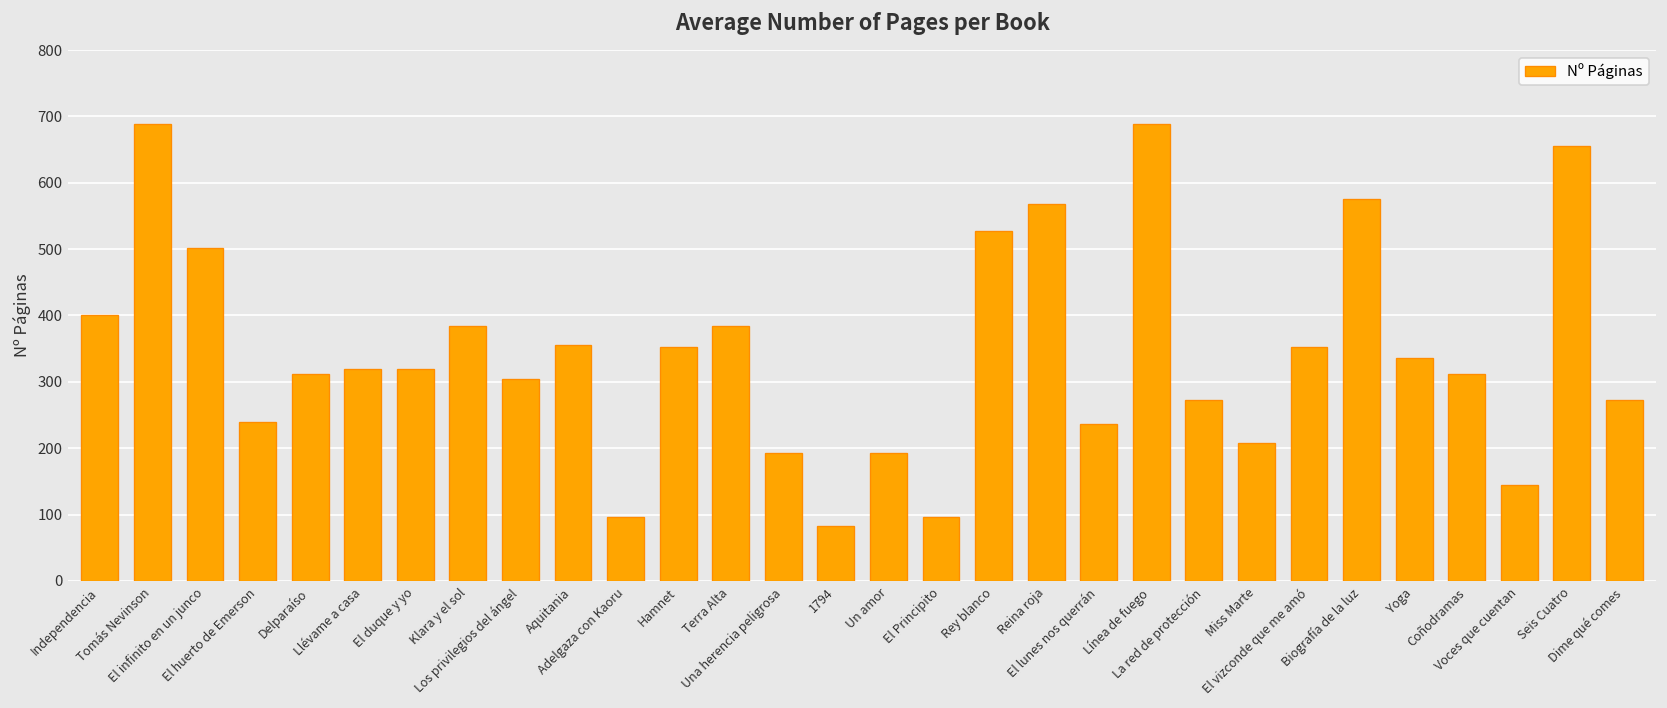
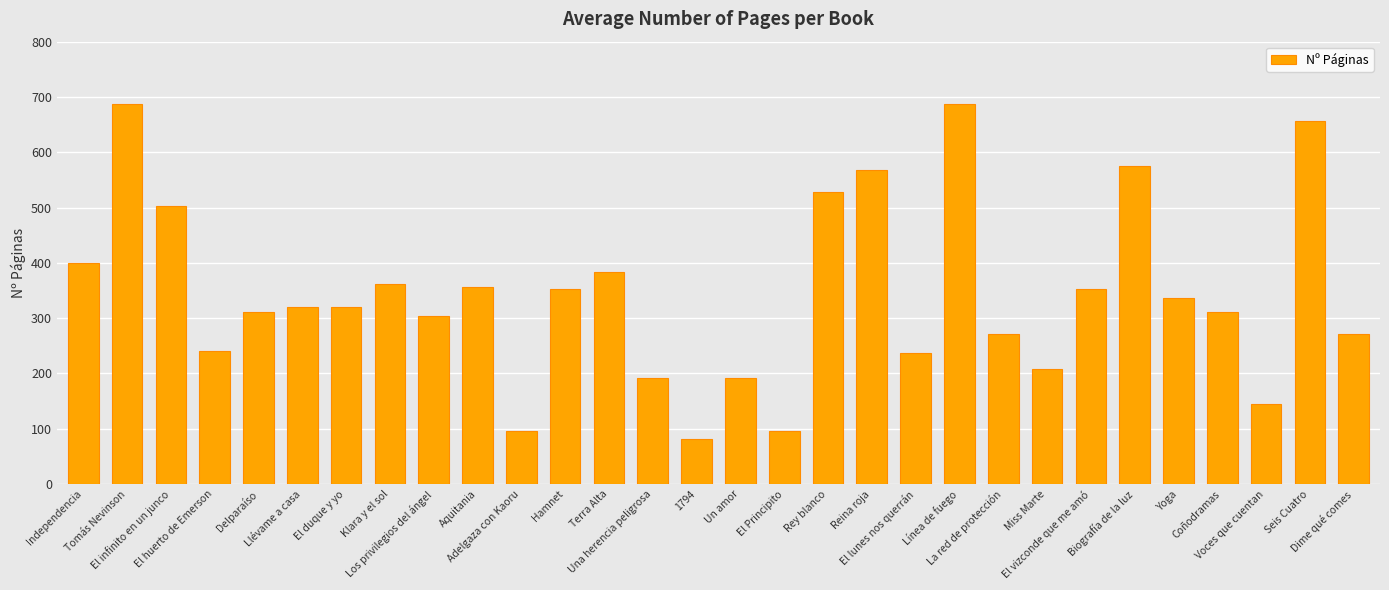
  {
    "Independencia": 400,
    "Tomás Nevinson": 690,
    "El infinito en un junco": 500,
    "El huerto de Emerson": 240,
    "Delparaíso": 310,
    "Llévame a casa": 320,
    "El duque y yo": 320,
-   "Klara y el sol": 380,
+   "Klara y el sol": 360,
    "Los privilegios del ángel": 300,
    "Aquitania": 360,
    "Adelgaza con Kaoru": 100,
    "Hamnet": 350,
    "Terra Alta": 380,
    "Una herencia peligrosa": 190,
    "1794": 80,
    "Un amor": 190,
    "El Principito": 100,
    "Rey blanco": 530,
    "Reina roja": 570,
    "El lunes nos querrán": 240,
    "Línea de fuego": 690,
    "La red de protección": 270,
    "Miss Marte": 210,
    "El vizconde que me amó": 350,
    "Biografía de la luz": 580,
    "Yoga": 340,
    "Coñodramas": 310,
    "Voces que cuentan": 140,
    "Seis Cuatro": 660,
    "Dime qué comes": 270
  }
